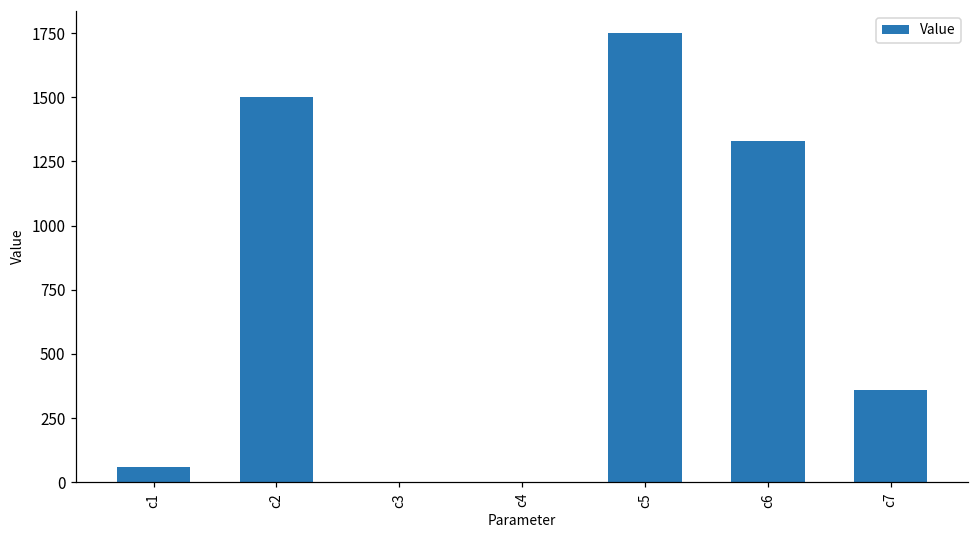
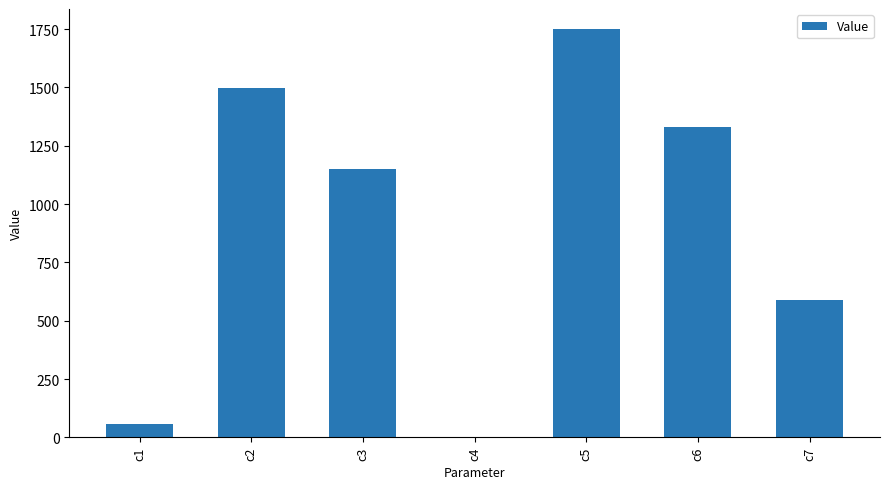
  {
    "c1": 60,
    "c2": 1500,
-   "c3": 0,
+   "c3": 1150,
    "c5": 1750,
    "c6": 1330,
-   "c7": 360
+   "c7": 590
  }
